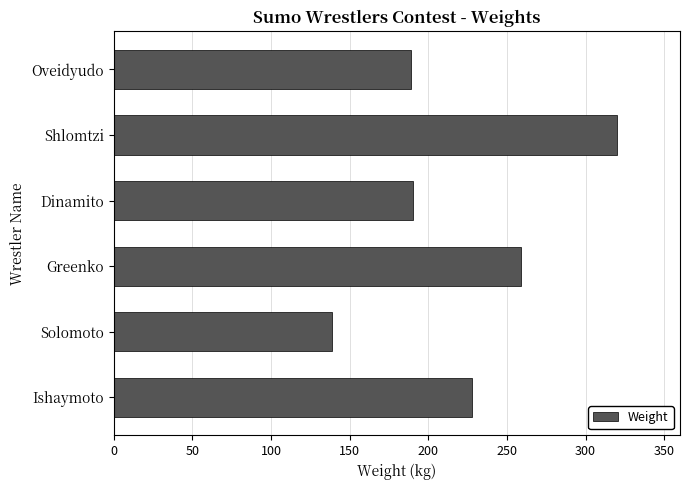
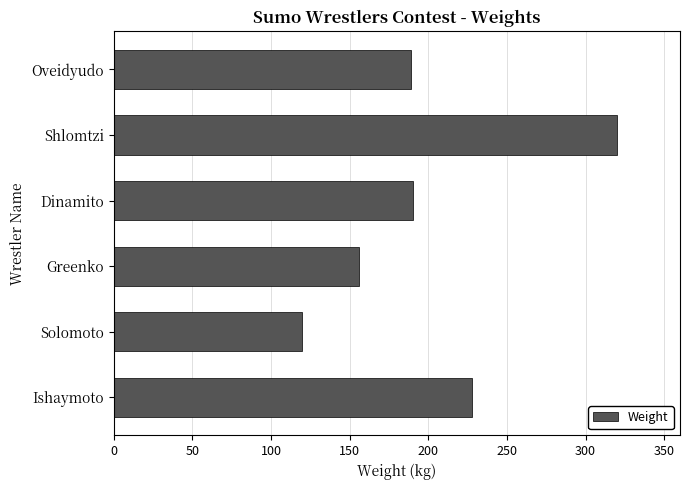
  {
    "Oveidyudo": 189,
    "Shlomtzi": 320,
    "Dinamito": 190,
-   "Greenko": 259,
-   "Solomoto": 139,
+   "Greenko": 156,
+   "Solomoto": 120,
    "Ishaymoto": 228
  }
